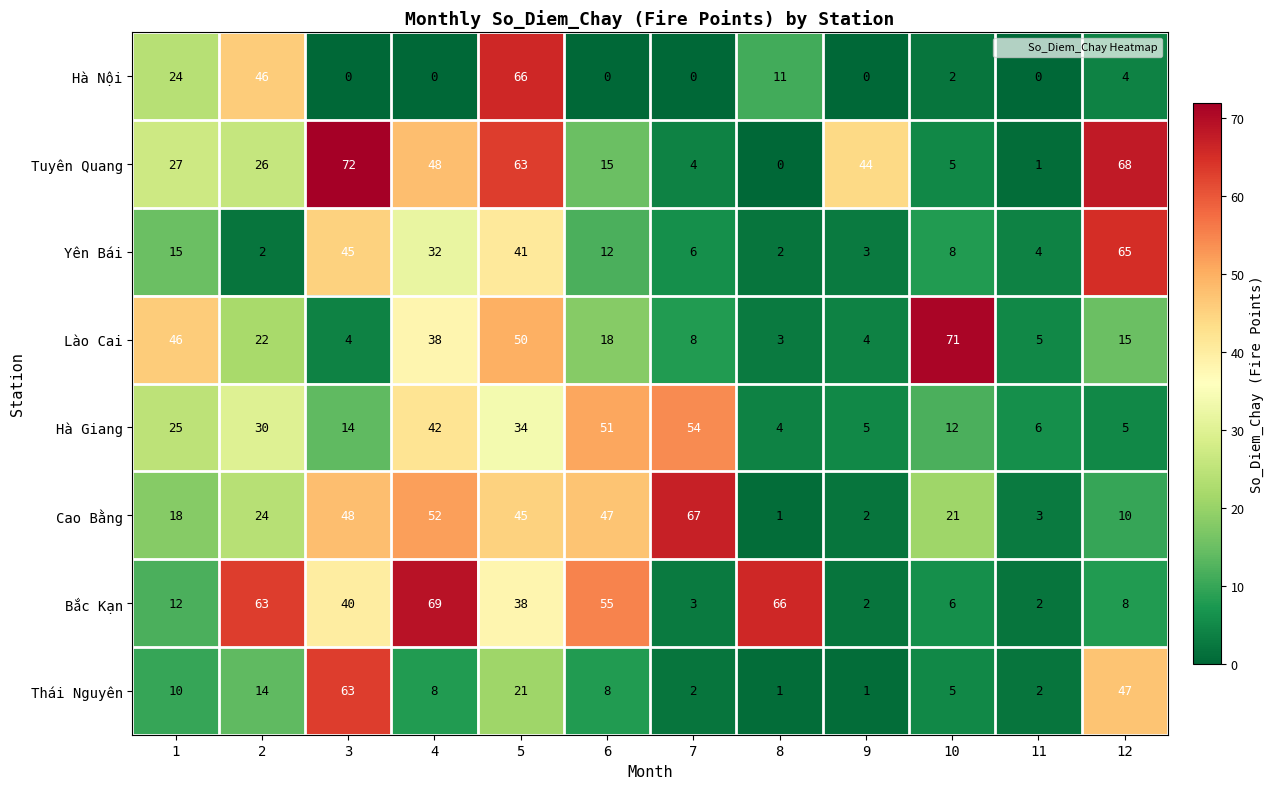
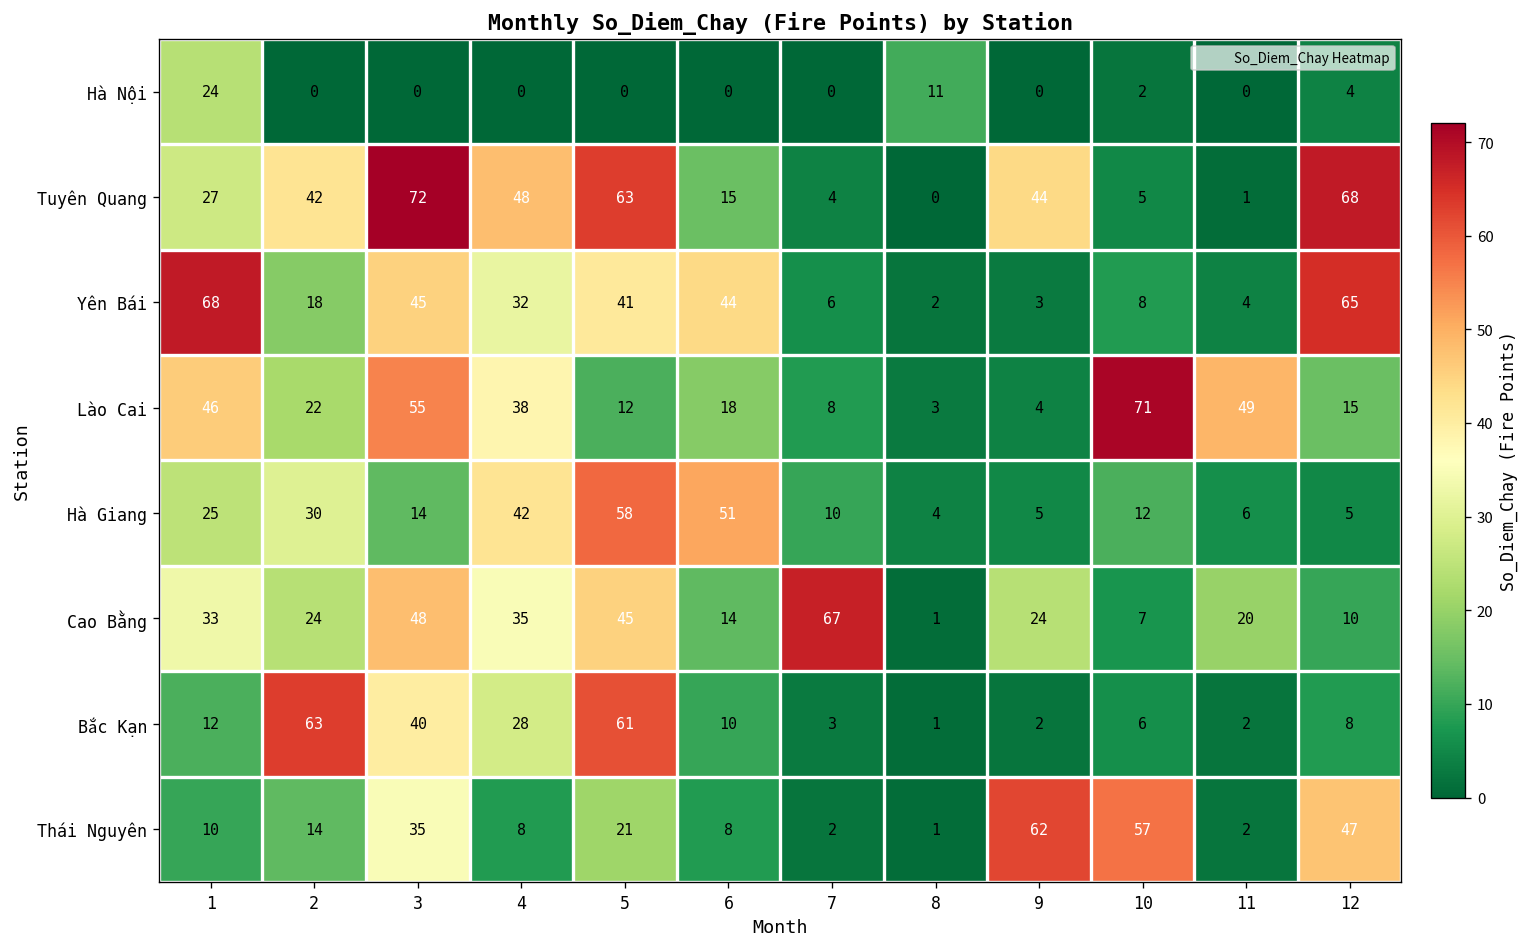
  {
    "Hà Nội": {
      "1": 24,
-     "2": 46,
+     "2": 0,
      "3": 0,
      "4": 0,
-     "5": 66,
+     "5": 0,
      "6": 0,
      "7": 0,
      "8": 11,
      "9": 0,
      "10": 2,
      "11": 0,
      "12": 4
    },
    "Tuyên Quang": {
      "1": 27,
-     "2": 26,
+     "2": 42,
      "3": 72,
      "4": 48,
      "5": 63,
      "6": 15,
      "7": 4,
      "8": 0,
      "9": 44,
      "10": 5,
      "11": 1,
      "12": 68
    },
    "Yên Bái": {
-     "1": 15,
-     "2": 2,
+     "1": 68,
+     "2": 18,
      "3": 45,
      "4": 32,
      "5": 41,
-     "6": 12,
+     "6": 44,
      "7": 6,
      "8": 2,
      "9": 3,
      "10": 8,
      "11": 4,
      "12": 65
    },
    "Lào Cai": {
      "1": 46,
      "2": 22,
-     "3": 4,
+     "3": 55,
      "4": 38,
-     "5": 50,
+     "5": 12,
      "6": 18,
      "7": 8,
      "8": 3,
      "9": 4,
      "10": 71,
-     "11": 5,
+     "11": 49,
      "12": 15
    },
    "Hà Giang": {
      "1": 25,
      "2": 30,
      "3": 14,
      "4": 42,
-     "5": 34,
+     "5": 58,
      "6": 51,
-     "7": 54,
+     "7": 10,
      "8": 4,
      "9": 5,
      "10": 12,
      "11": 6,
      "12": 5
    },
    "Cao Bằng": {
-     "1": 18,
+     "1": 33,
      "2": 24,
      "3": 48,
-     "4": 52,
+     "4": 35,
      "5": 45,
-     "6": 47,
+     "6": 14,
      "7": 67,
      "8": 1,
-     "9": 2,
-     "10": 21,
-     "11": 3,
+     "9": 24,
+     "10": 7,
+     "11": 20,
      "12": 10
    },
    "Bắc Kạn": {
      "1": 12,
      "2": 63,
      "3": 40,
-     "4": 69,
-     "5": 38,
-     "6": 55,
+     "4": 28,
+     "5": 61,
+     "6": 10,
      "7": 3,
-     "8": 66,
+     "8": 1,
      "9": 2,
      "10": 6,
      "11": 2,
      "12": 8
    },
    "Thái Nguyên": {
      "1": 10,
      "2": 14,
-     "3": 63,
+     "3": 35,
      "4": 8,
      "5": 21,
      "6": 8,
      "7": 2,
      "8": 1,
-     "9": 1,
-     "10": 5,
+     "9": 62,
+     "10": 57,
      "11": 2,
      "12": 47
    }
  }
